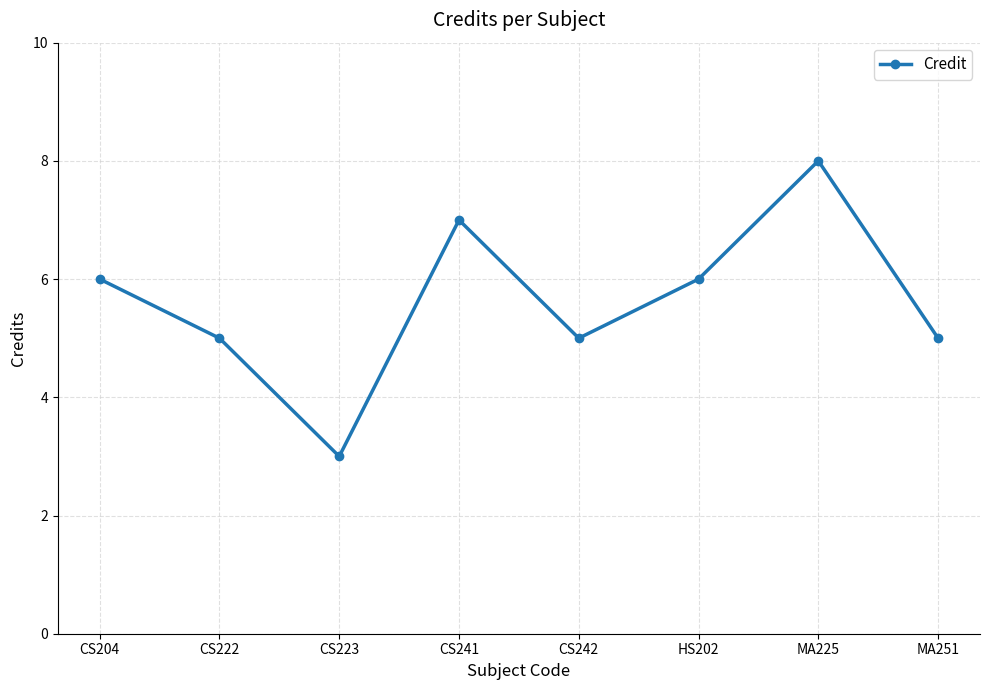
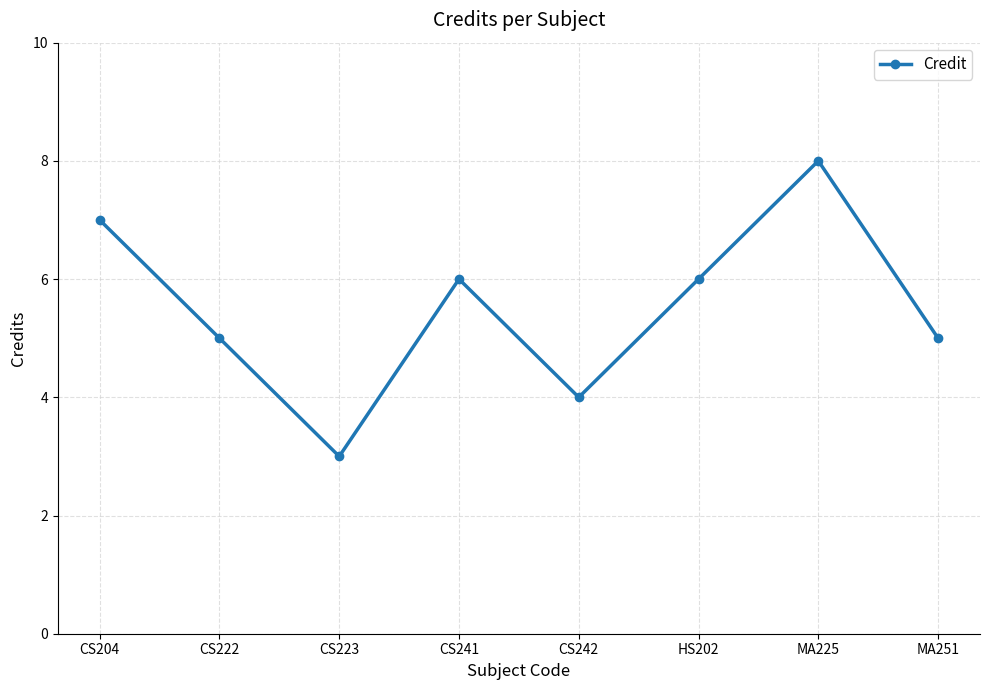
  {
-   "CS204": 6,
+   "CS204": 7,
    "CS222": 5,
    "CS223": 3,
-   "CS241": 7,
-   "CS242": 5,
+   "CS241": 6,
+   "CS242": 4,
    "HS202": 6,
    "MA225": 8,
    "MA251": 5
  }
